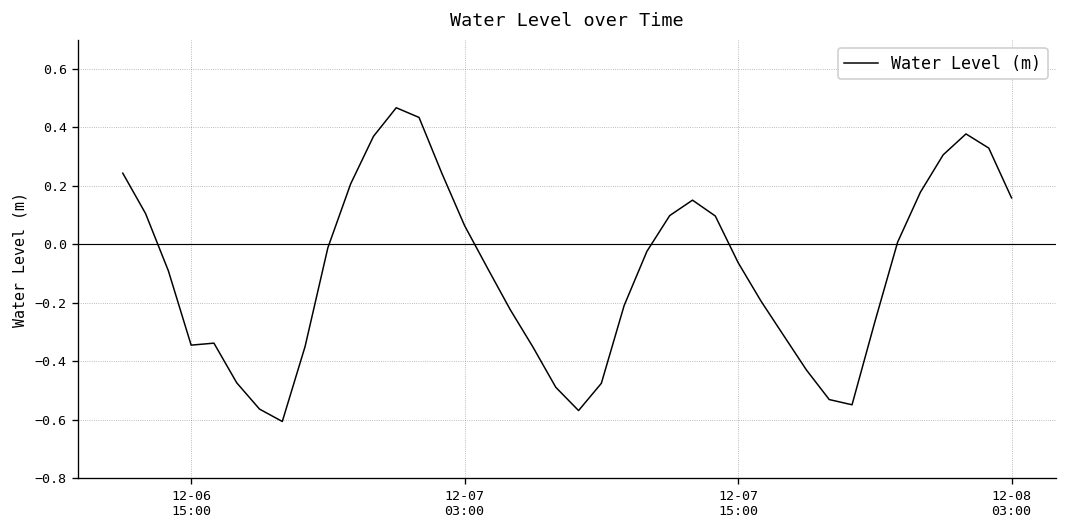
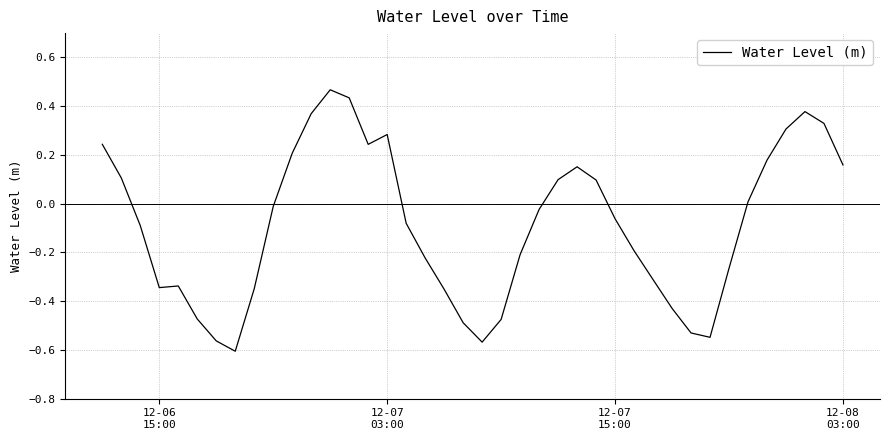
  {
    "12-06 15:00": -0.34,
-   "12-07 03:00": 0.06,
+   "12-07 03:00": 0.28,
    "12-07 15:00": -0.06,
    "12-08 03:00": 0.16
  }
